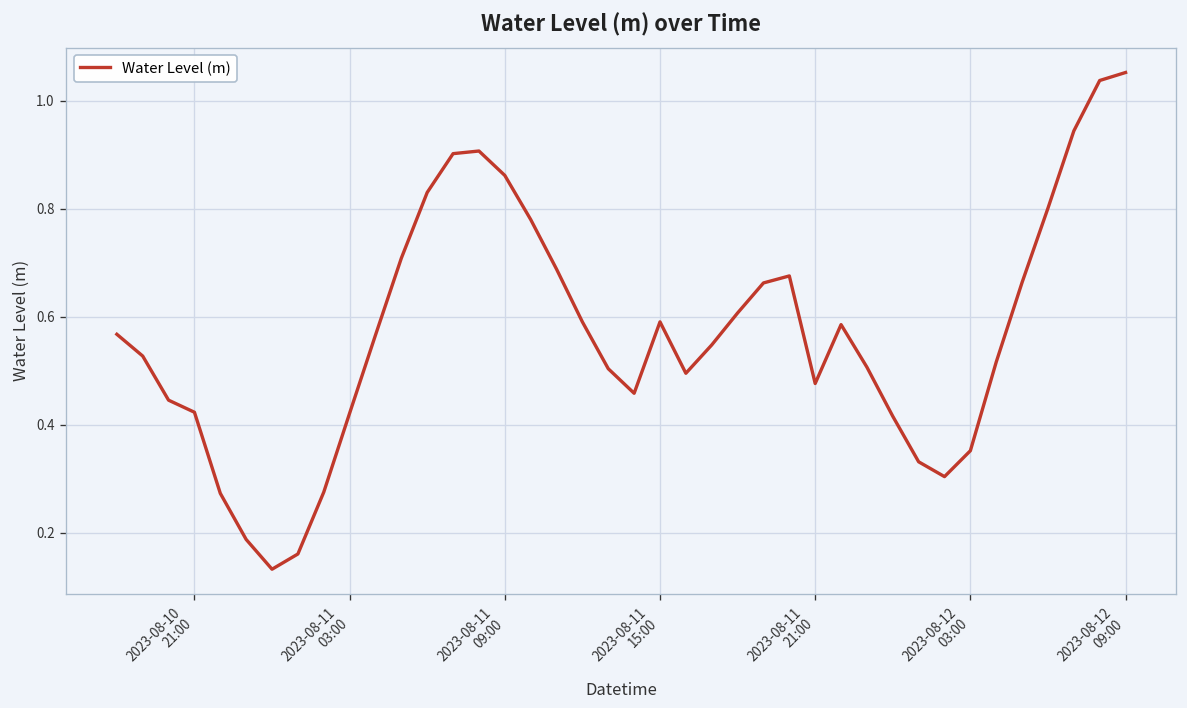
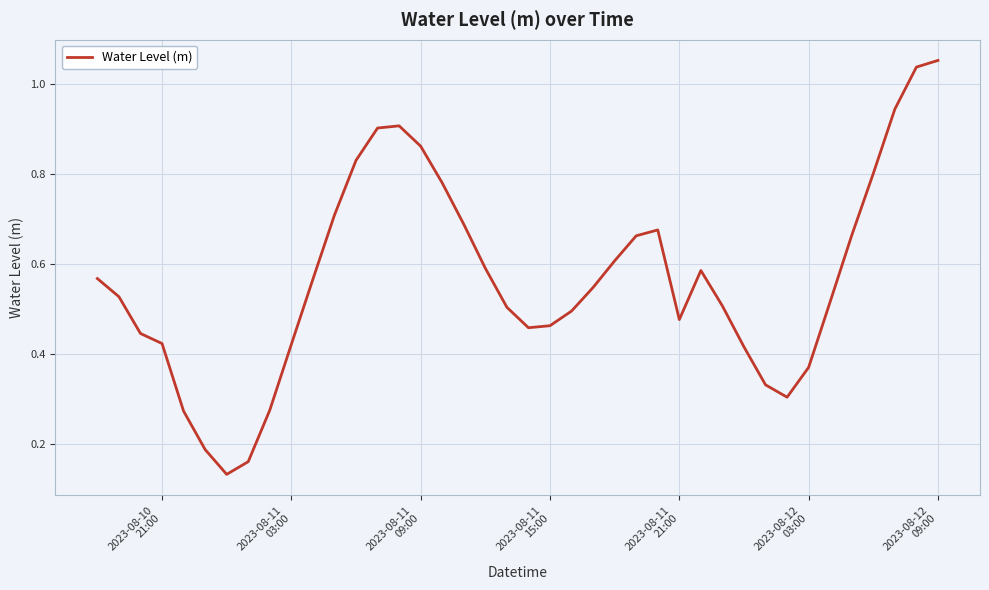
  {
    "2023-08-10 21:00": 0.42,
    "2023-08-11 03:00": 0.42,
    "2023-08-11 09:00": 0.86,
-   "2023-08-11 15:00": 0.59,
+   "2023-08-11 15:00": 0.46,
    "2023-08-11 21:00": 0.48,
-   "2023-08-12 03:00": 0.35,
+   "2023-08-12 03:00": 0.37,
    "2023-08-12 09:00": 1.05
  }
